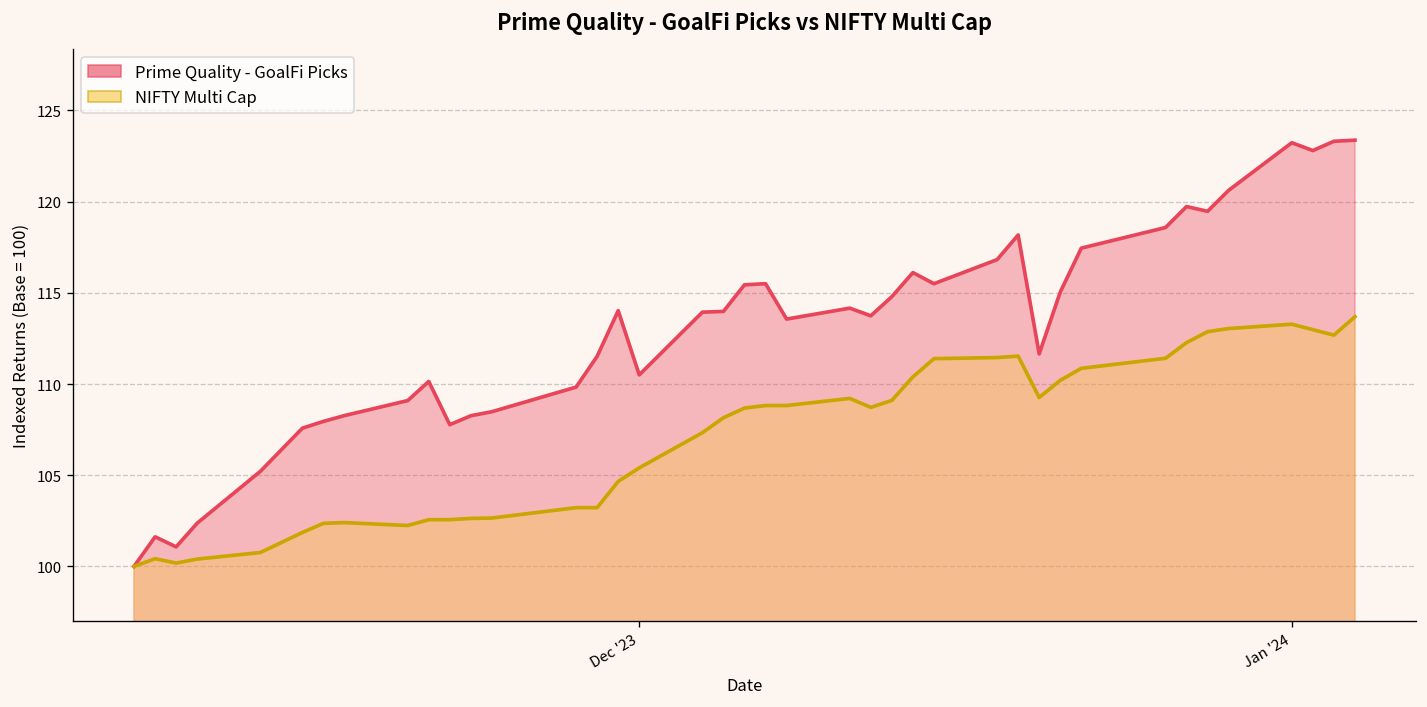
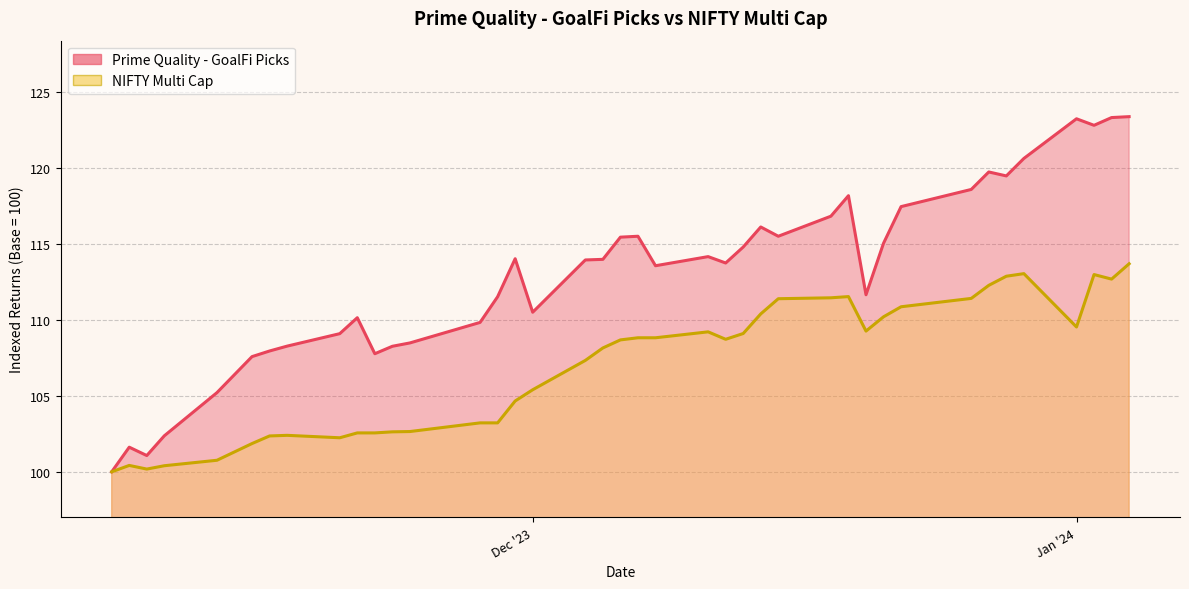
  {
    "Prime Quality - GoalFi Picks": {
      "Dec '23": 110.5,
      "Jan '24": 123.2
    },
    "NIFTY Multi Cap": {
      "Dec '23": 105.4,
-     "Jan '24": 113.3
+     "Jan '24": 109.5
    }
  }
